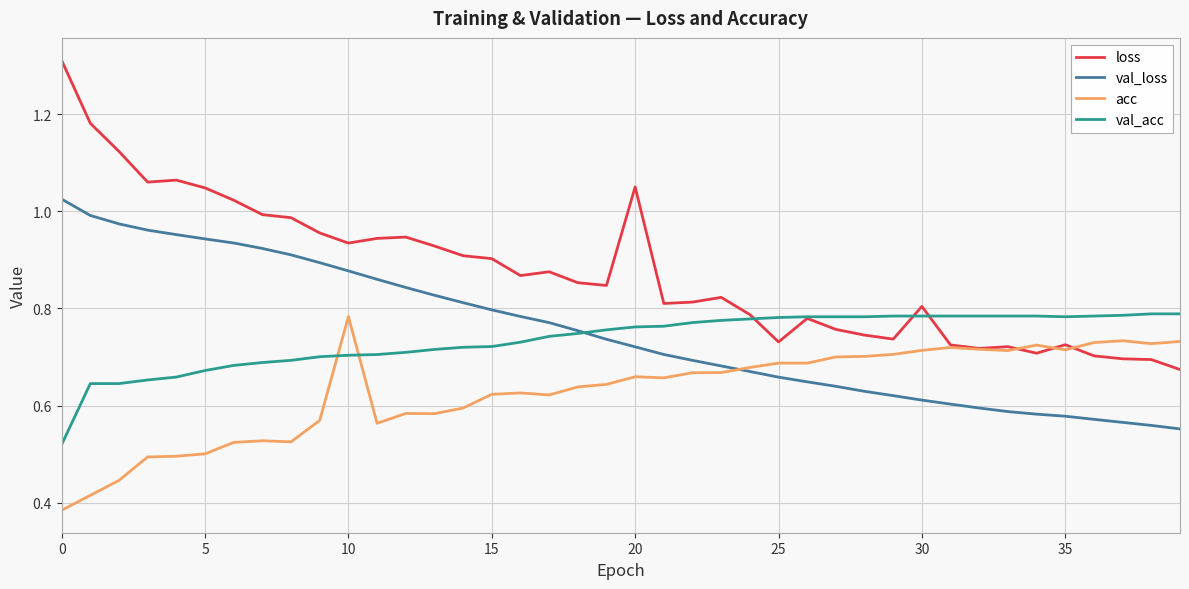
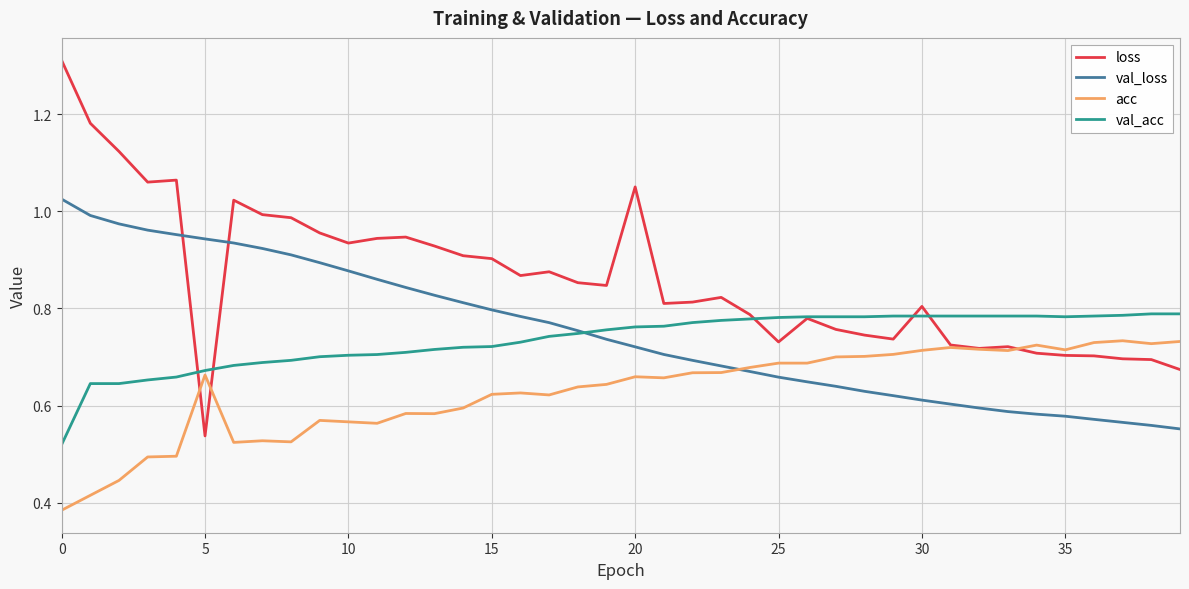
  {
    "loss": {
      "0": 1.31,
-     "5": 1.05,
+     "5": 0.54,
      "10": 0.93,
      "15": 0.90,
      "20": 1.05,
      "25": 0.73,
      "30": 0.80,
-     "35": 0.73
+     "35": 0.70
    },
    "acc": {
      "0": 0.38,
-     "5": 0.50,
-     "10": 0.78,
+     "5": 0.66,
+     "10": 0.57,
      "15": 0.62,
      "20": 0.66,
      "25": 0.69,
      "30": 0.71,
      "35": 0.71
    }
  }
